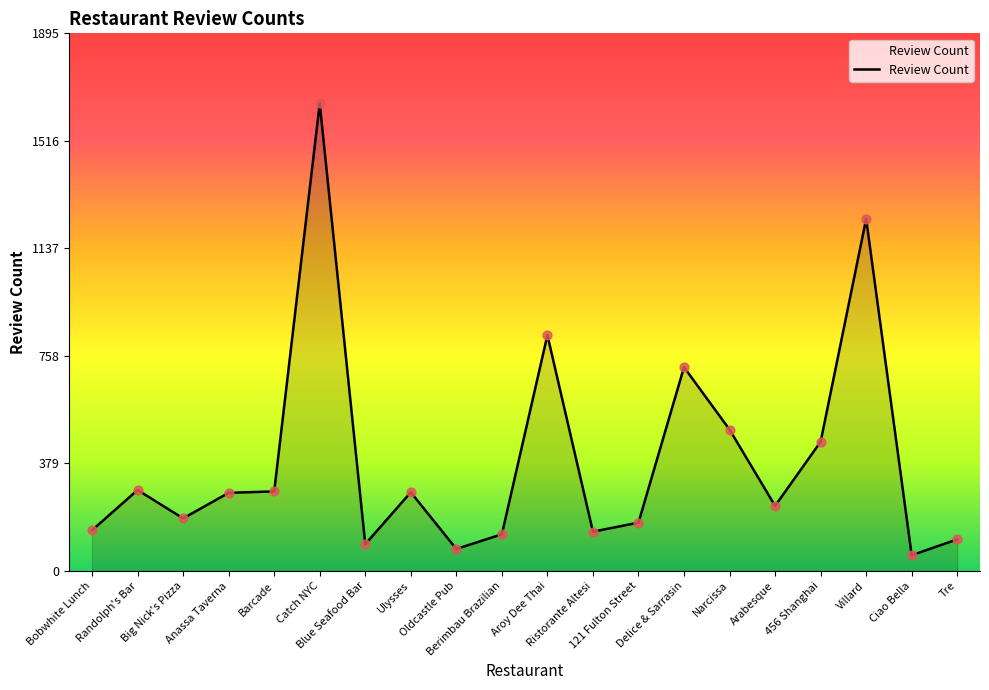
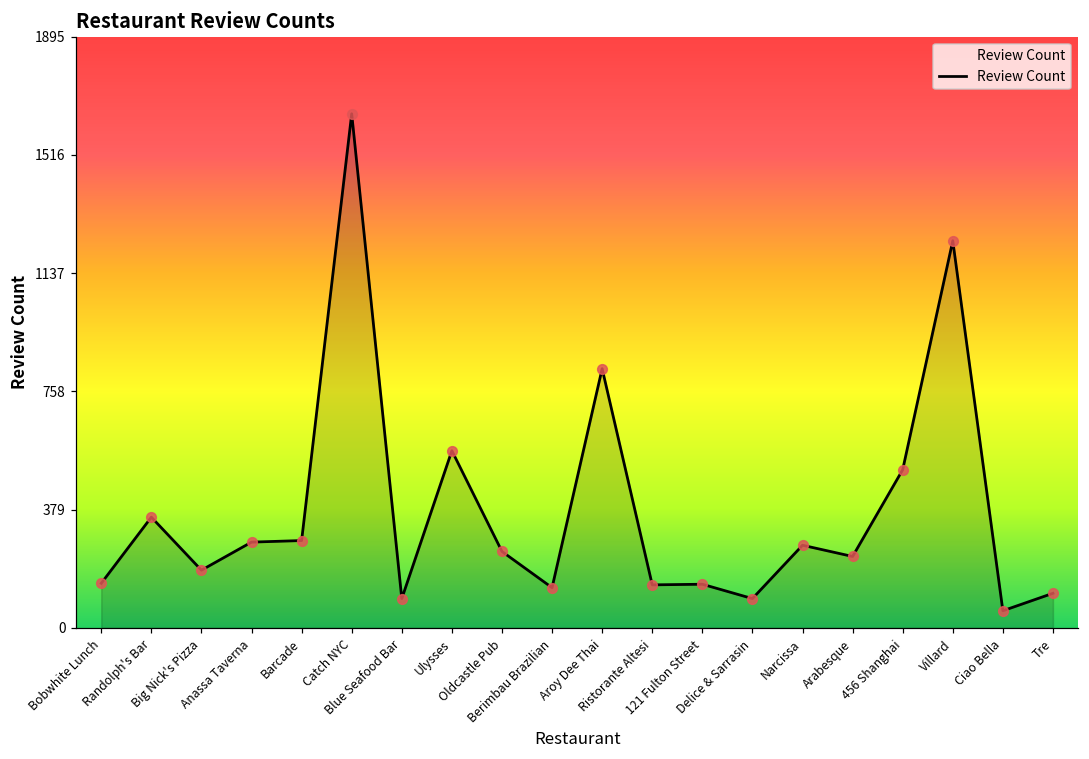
  {
    "Bobwhite Lunch": 140,
-   "Randolph's Bar": 290,
+   "Randolph's Bar": 360,
    "Big Nick's Pizza": 190,
    "Anassa Taverna": 280,
    "Barcade": 280,
    "Catch NYC": 1650,
    "Blue Seafood Bar": 90,
-   "Ulysses": 280,
-   "Oldcastle Pub": 80,
+   "Ulysses": 570,
+   "Oldcastle Pub": 250,
    "Berimbau Brazilian": 130,
    "Aroy Dee Thai": 830,
    "Ristorante Altesi": 140,
-   "121 Fulton Street": 170,
-   "Delice & Sarrasin": 720,
-   "Narcissa": 500,
+   "121 Fulton Street": 140,
+   "Delice & Sarrasin": 90,
+   "Narcissa": 270,
    "Arabesque": 230,
-   "456 Shanghai": 460,
+   "456 Shanghai": 510,
    "Villard": 1240,
    "Ciao Bella": 60,
    "Tre": 110
  }
